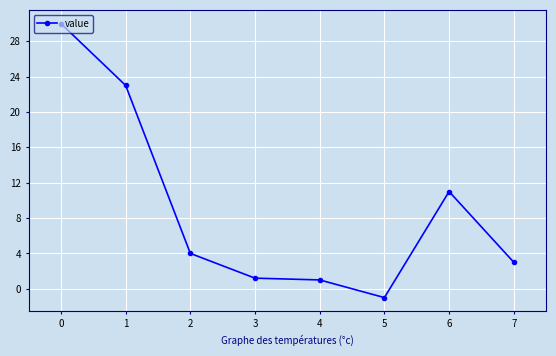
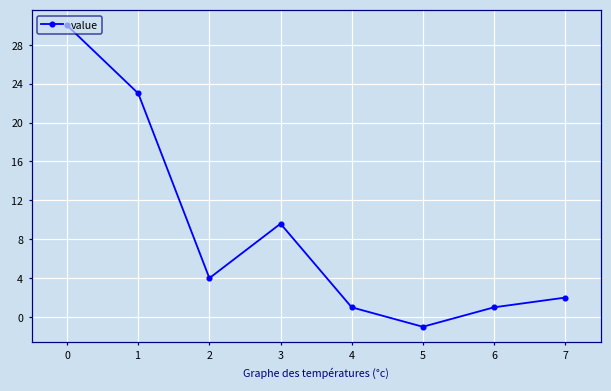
  {
    "1": 23,
    "2": 4,
-   "3": 1,
+   "3": 10,
    "4": 1,
    "5": -1,
-   "6": 11,
-   "7": 3
+   "6": 1,
+   "7": 2
  }
